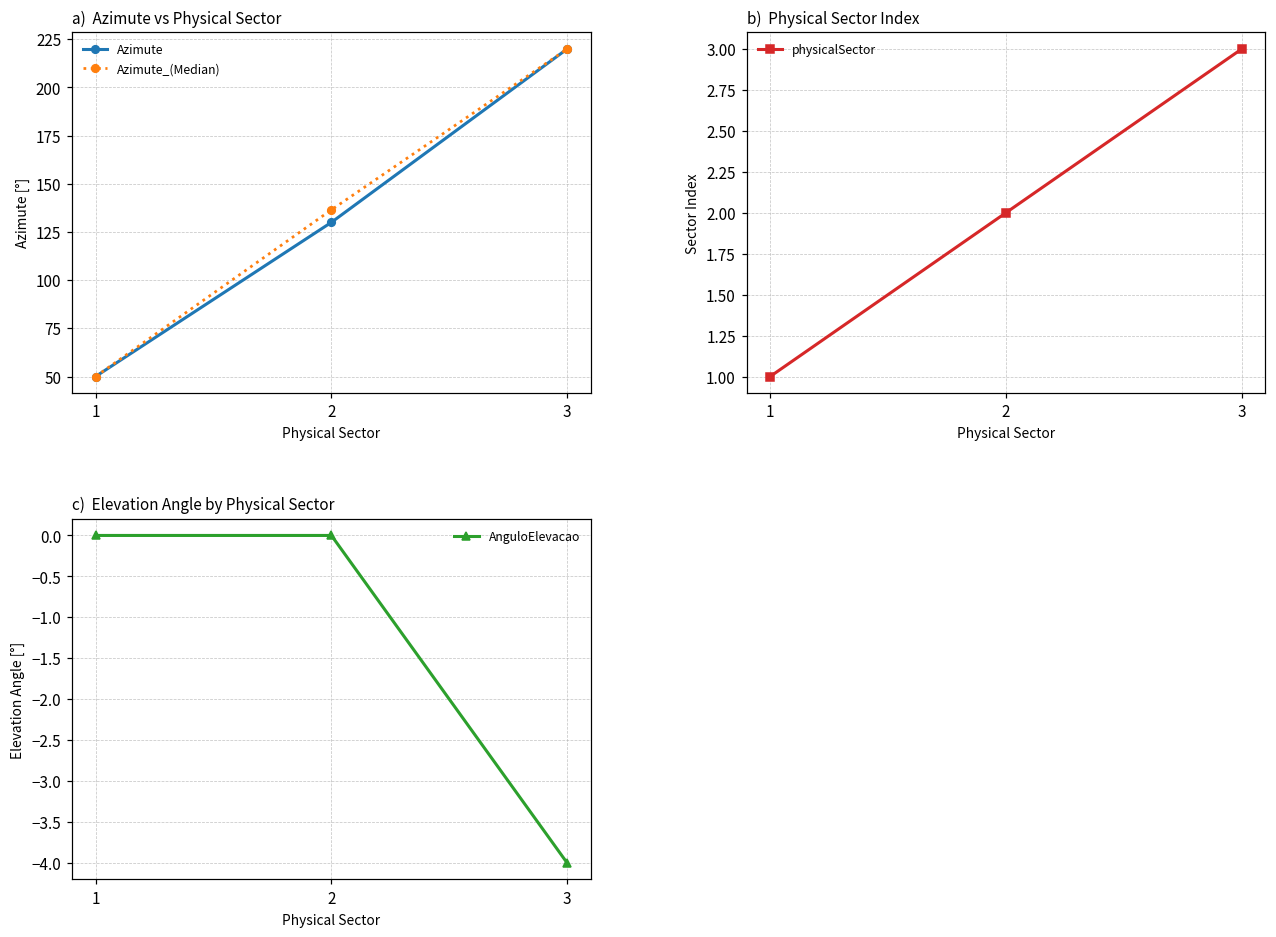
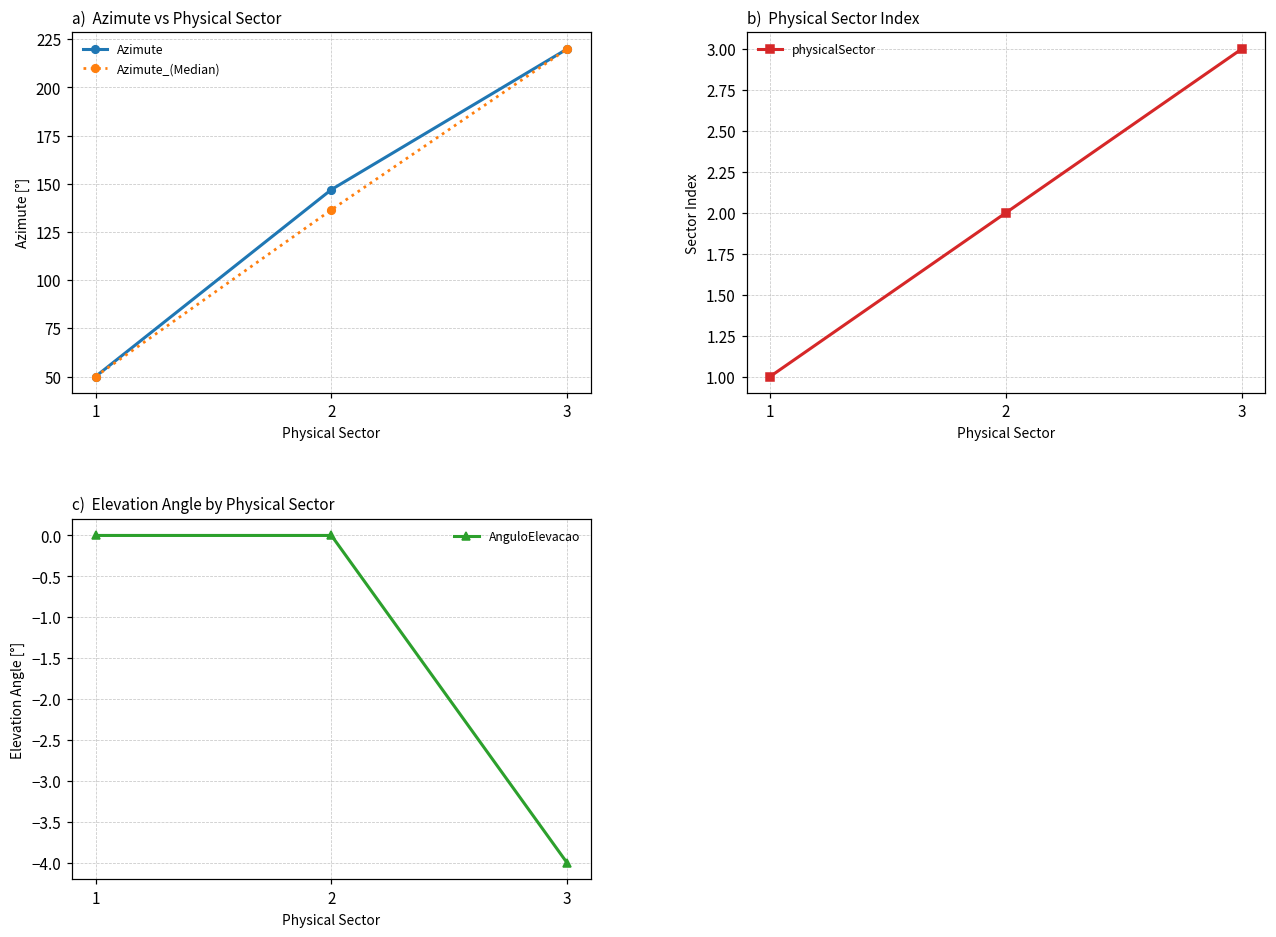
  {
    "a) Azimute vs Physical Sector": {
      "Azimute": {
-       "2": 130
+       "2": 147
      },
      "Azimute_(Median)": {
        "2": 137
      }
    },
    "b) Physical Sector Index": {
      "1": 1.00,
      "2": 2.00,
      "3": 3.00
    },
    "c) Elevation Angle by Physical Sector": {
      "1": 0.0,
      "2": 0.0,
      "3": -4.0
    }
  }
